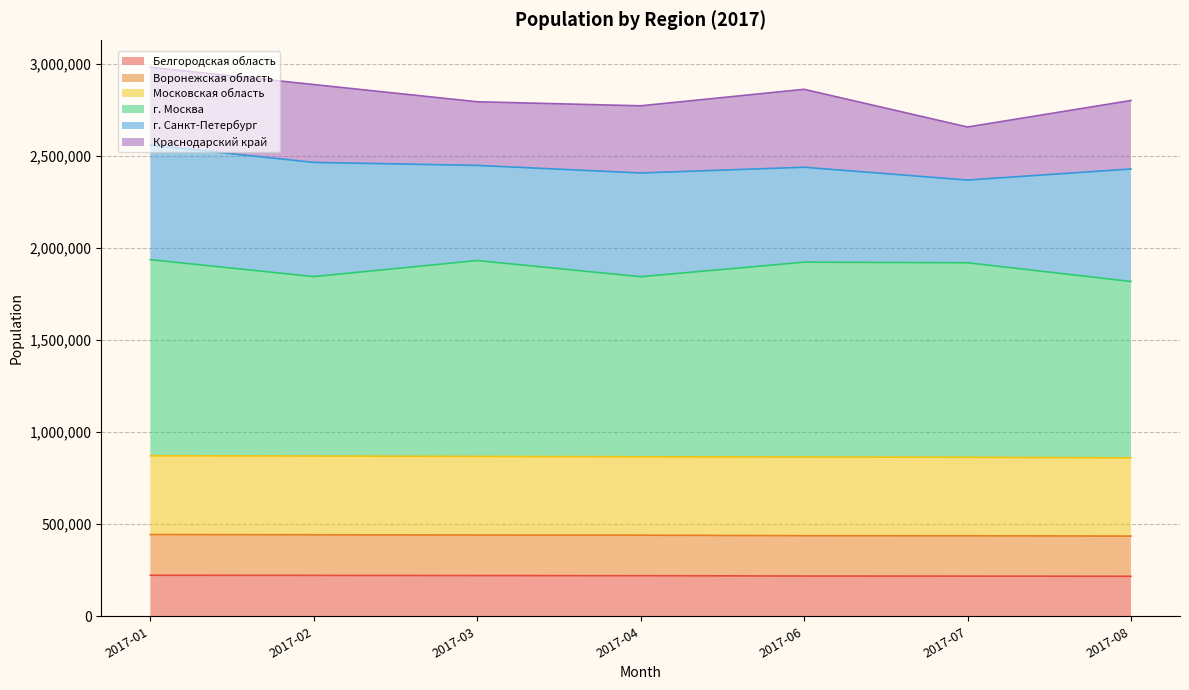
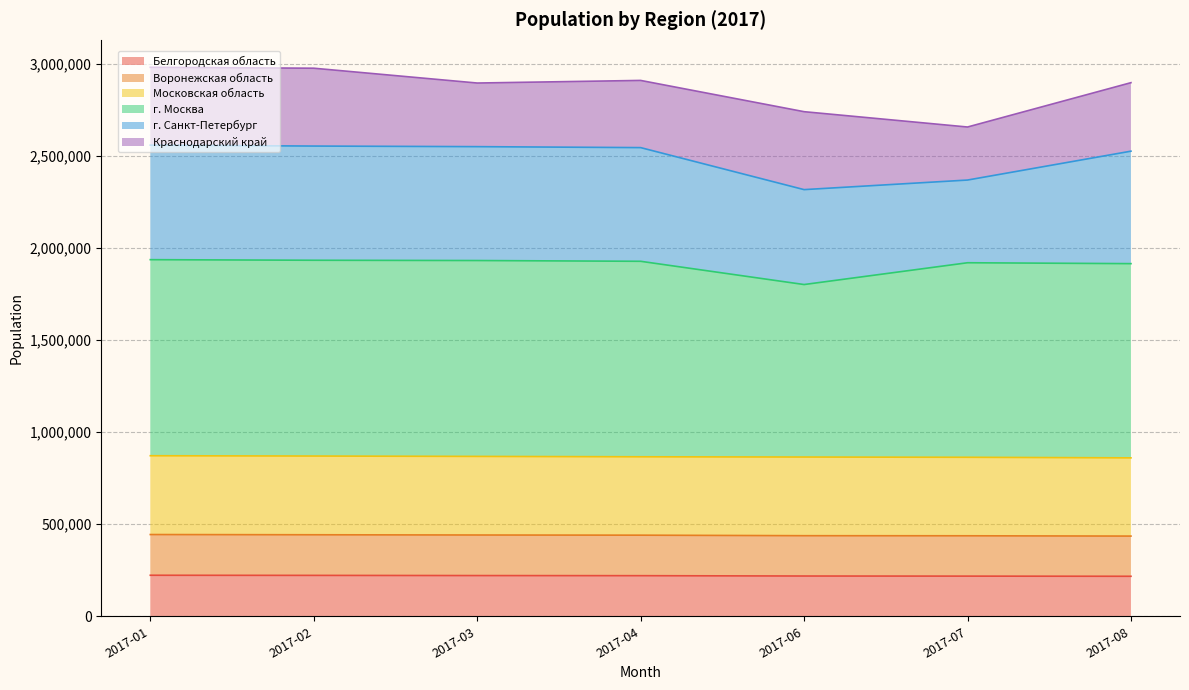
  {
    "г. Москва": {
      "2017-01": "1,060,000",
-     "2017-02": "970,000",
+     "2017-02": "1,060,000",
      "2017-03": "1,060,000",
-     "2017-04": "980,000",
-     "2017-06": "1,060,000",
+     "2017-04": "1,060,000",
+     "2017-06": "940,000",
      "2017-07": "1,060,000",
-     "2017-08": "960,000"
+     "2017-08": "1,050,000"
    },
    "г. Санкт-Петербург": {
      "2017-02": "620,000",
-     "2017-03": "520,000",
-     "2017-04": "560,000",
+     "2017-03": "620,000",
+     "2017-04": "620,000",
      "2017-06": "520,000",
      "2017-07": "450,000",
      "2017-08": "610,000"
    },
    "Краснодарский край": {
      "2017-02": "420,000",
      "2017-03": "350,000",
      "2017-04": "360,000",
      "2017-06": "420,000",
      "2017-07": "290,000",
      "2017-08": "370,000"
    }
  }
